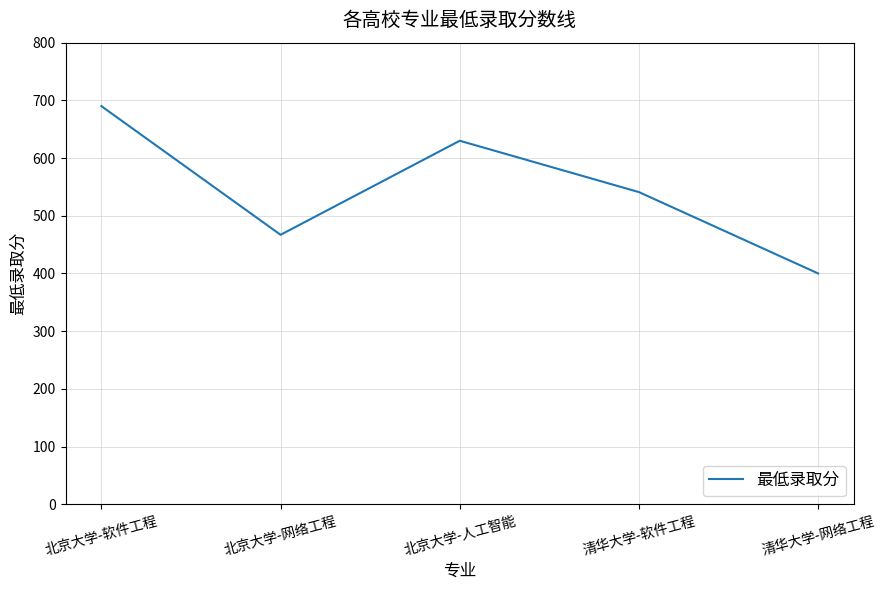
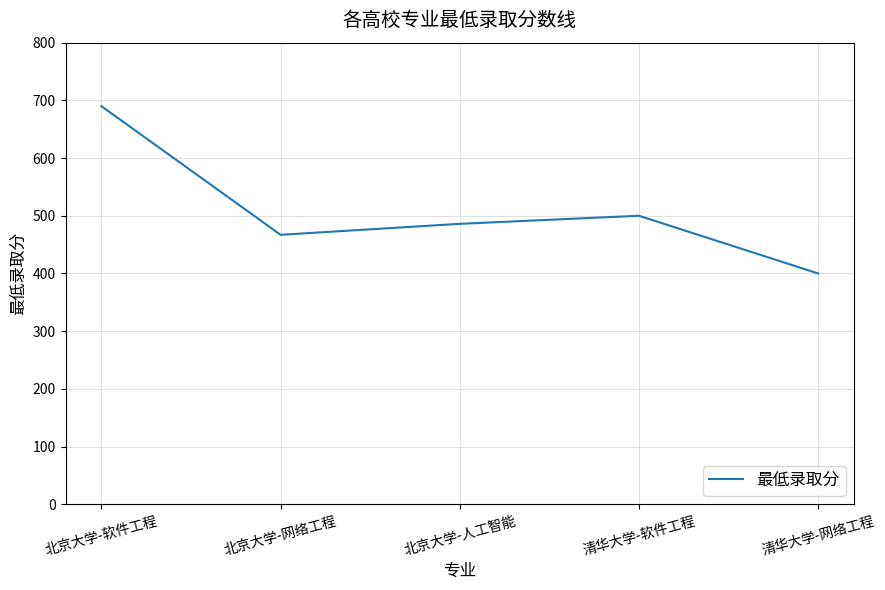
  {
    "北京大学-软件工程": 690,
    "北京大学-网络工程": 470,
-   "北京大学-人工智能": 630,
-   "清华大学-软件工程": 540,
+   "北京大学-人工智能": 490,
+   "清华大学-软件工程": 500,
    "清华大学-网络工程": 400
  }
